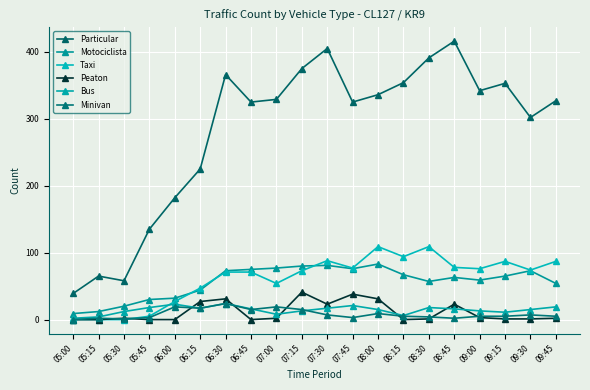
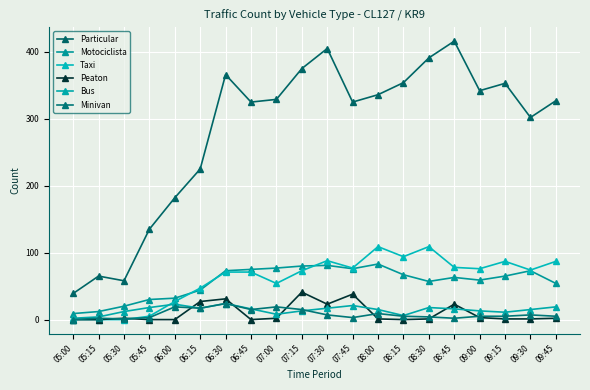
  {
    "Peaton": {
      "06:00": 0,
      "06:15": 30,
      "06:30": 30,
      "06:45": 0,
      "07:00": 0,
      "07:15": 40,
      "07:30": 20,
      "07:45": 40,
-     "08:00": 30,
+     "08:00": 0,
      "08:15": 0,
      "08:45": 20,
      "09:15": 0,
      "09:30": 0
    }
  }
